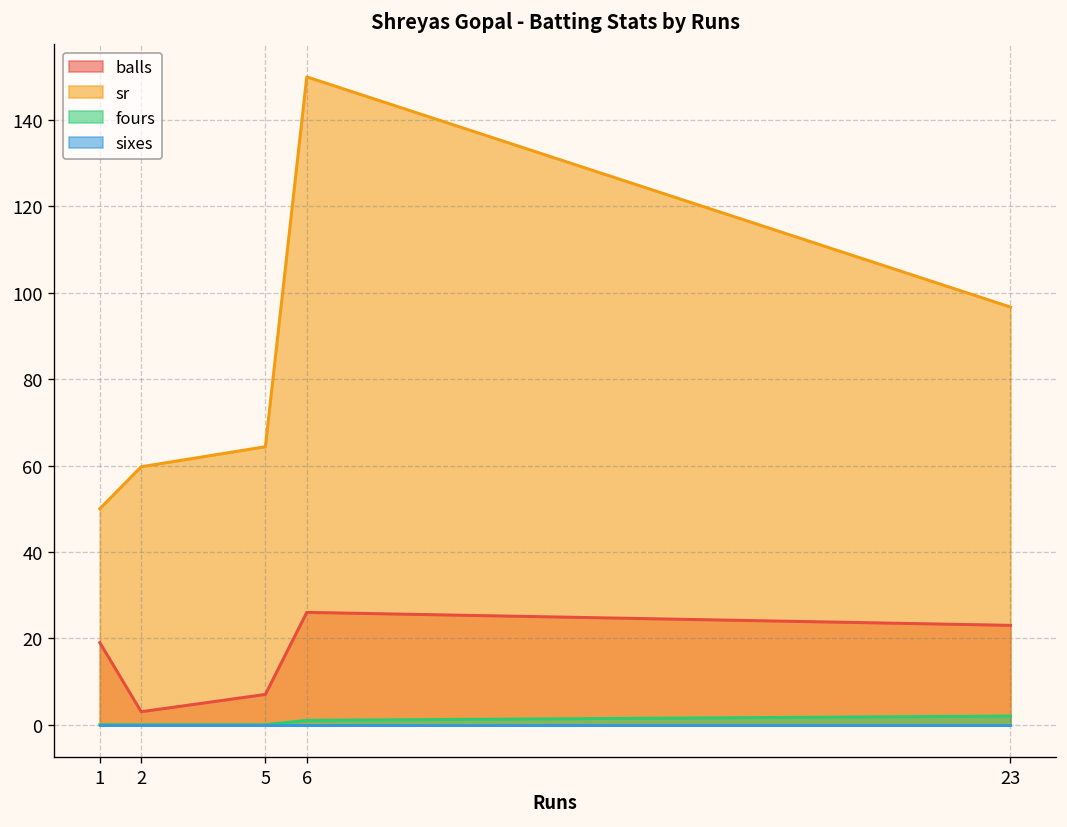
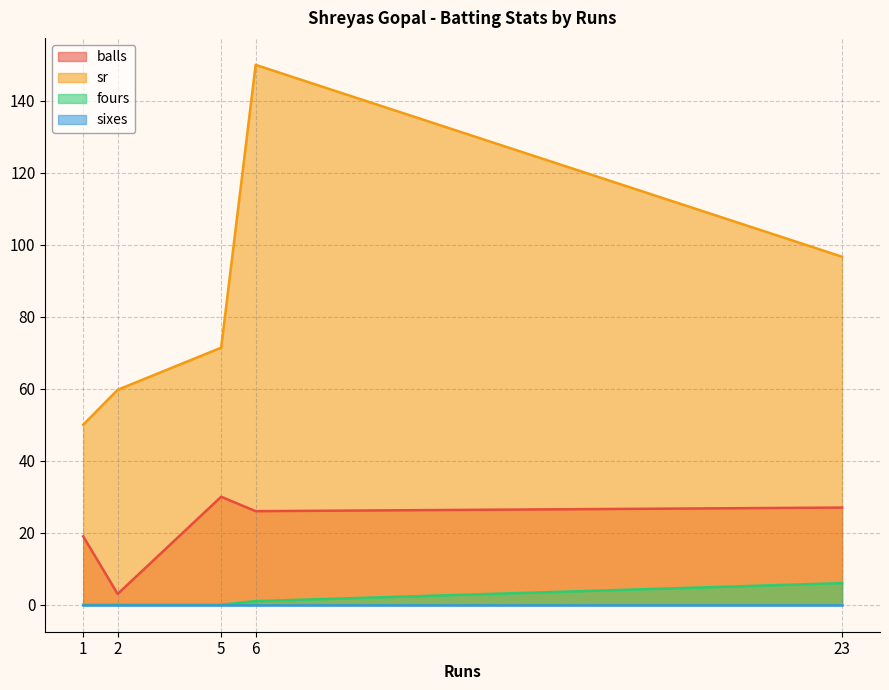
  {
    "balls": {
      "1": 19,
      "2": 3,
-     "5": 7,
+     "5": 30,
      "6": 26,
-     "23": 23
+     "23": 27
    },
    "sr": {
      "1": 50,
      "2": 60,
-     "5": 64,
+     "5": 71,
      "6": 150,
      "23": 97
    },
    "fours": {
      "6": 1,
-     "23": 2
+     "23": 6
    },
    "sixes": {
      "6": 0,
      "23": 0
    }
  }
